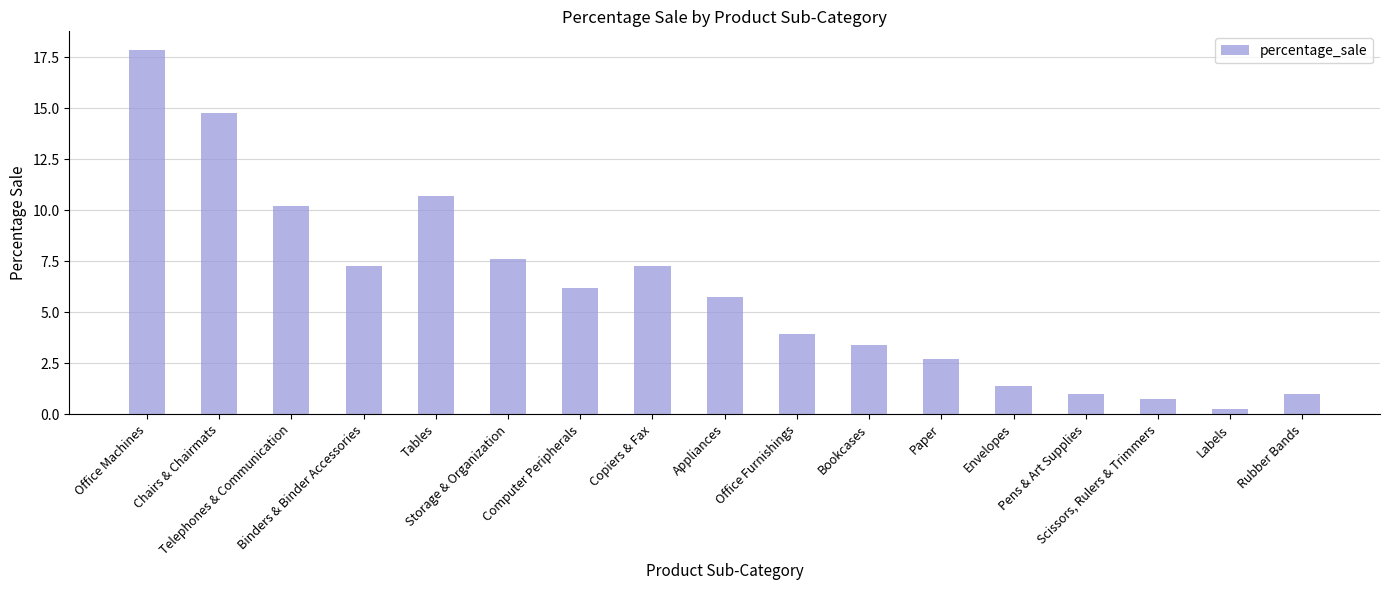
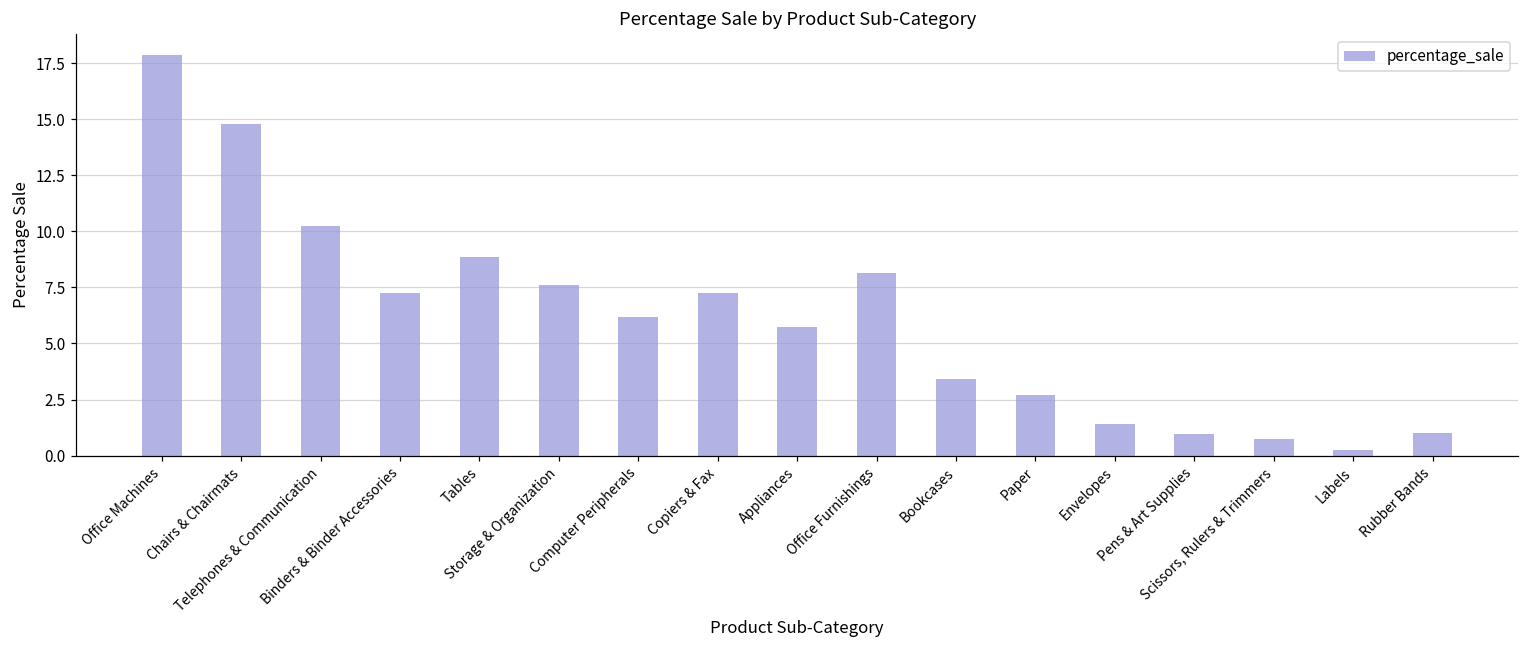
  {
    "Office Machines": 17.9,
    "Chairs & Chairmats": 14.8,
    "Telephones & Communication": 10.2,
    "Binders & Binder Accessories": 7.3,
-   "Tables": 10.7,
+   "Tables": 8.8,
    "Storage & Organization": 7.6,
    "Computer Peripherals": 6.2,
    "Copiers & Fax": 7.3,
    "Appliances": 5.7,
-   "Office Furnishings": 3.9,
+   "Office Furnishings": 8.1,
    "Bookcases": 3.4,
    "Paper": 2.7,
    "Envelopes": 1.4,
    "Pens & Art Supplies": 1.0,
    "Scissors, Rulers & Trimmers": 0.7,
    "Labels": 0.2,
    "Rubber Bands": 1.0
  }
